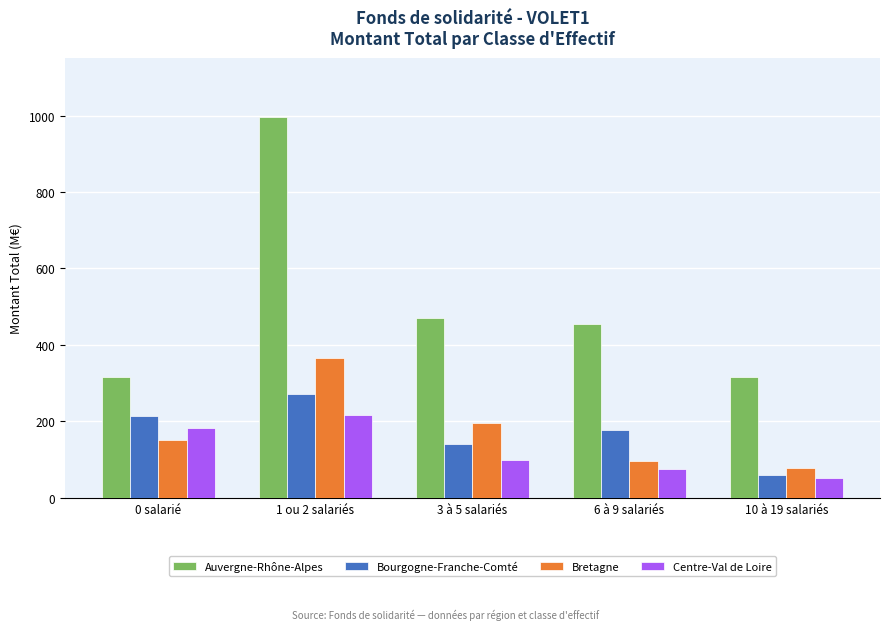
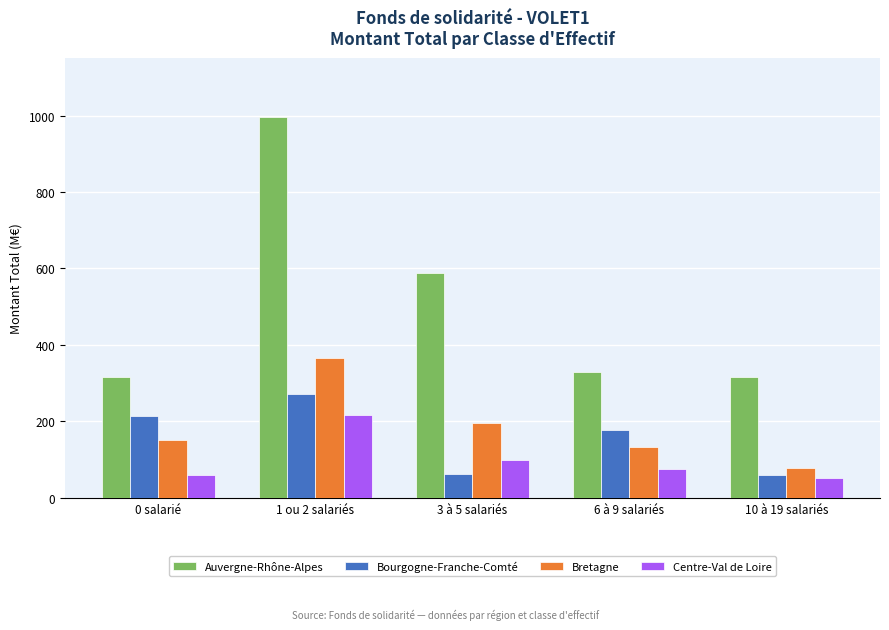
  {
    "Auvergne-Rhône-Alpes": {
      "0 salarié": 320,
      "1 ou 2 salariés": 1000,
-     "3 à 5 salariés": 470,
-     "6 à 9 salariés": 450,
+     "3 à 5 salariés": 590,
+     "6 à 9 salariés": 330,
      "10 à 19 salariés": 320
    },
    "Bourgogne-Franche-Comté": {
      "0 salarié": 210,
      "1 ou 2 salariés": 270,
-     "3 à 5 salariés": 140,
+     "3 à 5 salariés": 60,
      "6 à 9 salariés": 180,
      "10 à 19 salariés": 60
    },
    "Bretagne": {
      "0 salarié": 150,
      "1 ou 2 salariés": 370,
      "3 à 5 salariés": 200,
-     "6 à 9 salariés": 100,
+     "6 à 9 salariés": 130,
      "10 à 19 salariés": 80
    },
    "Centre-Val de Loire": {
-     "0 salarié": 180,
+     "0 salarié": 60,
      "1 ou 2 salariés": 220,
      "3 à 5 salariés": 100,
      "6 à 9 salariés": 80,
      "10 à 19 salariés": 50
    }
  }
